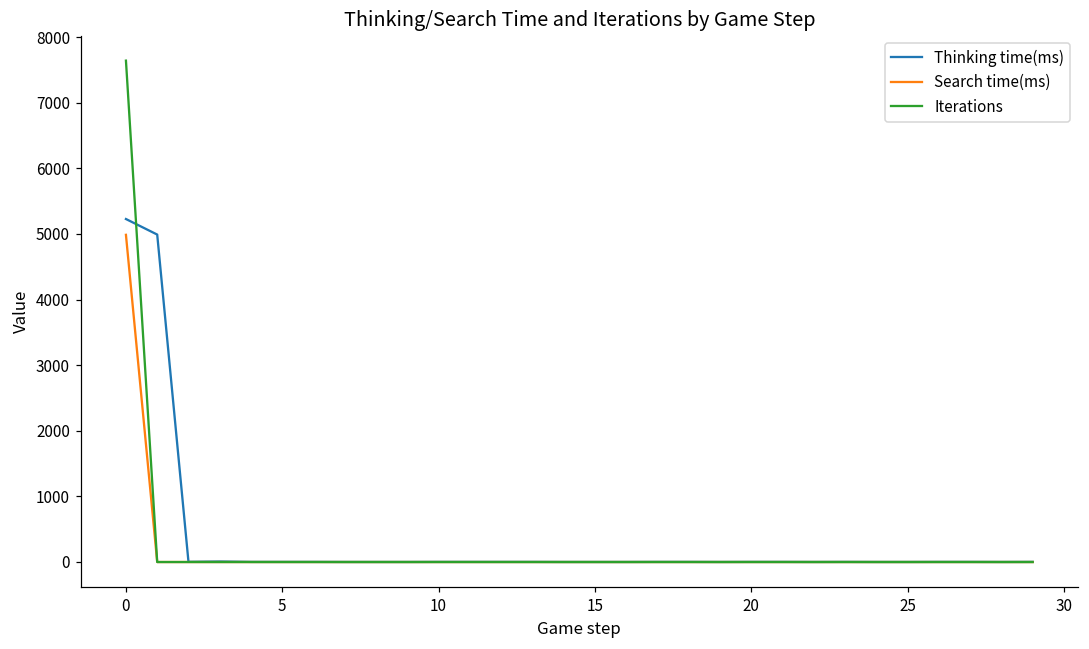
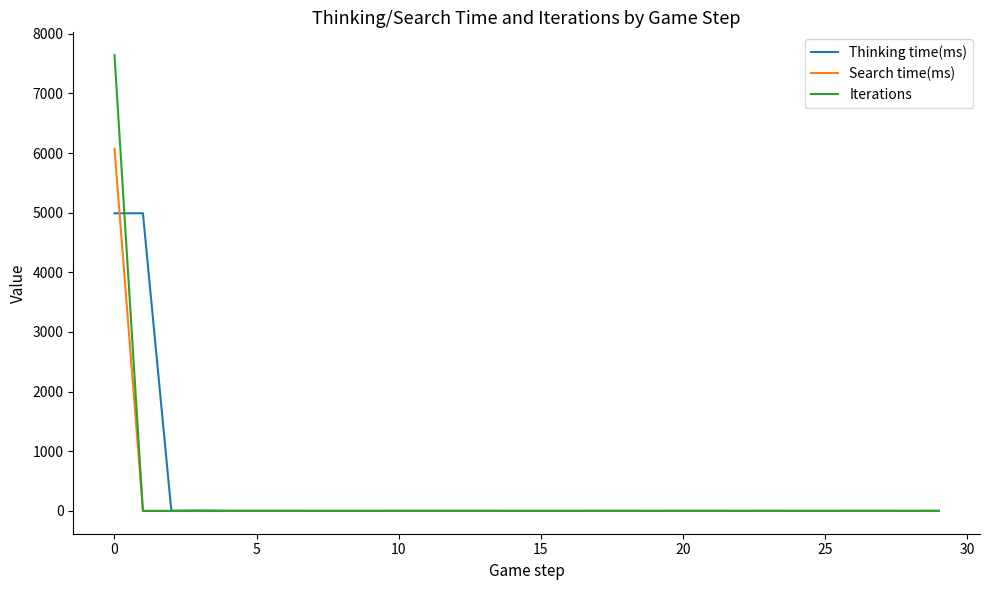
  {
    "Thinking time(ms)": {
-     "0": 5200
+     "0": 5000
    },
    "Search time(ms)": {
-     "0": 5000
+     "0": 6100
    },
    "Iterations": {
      "0": 7600
    }
  }
